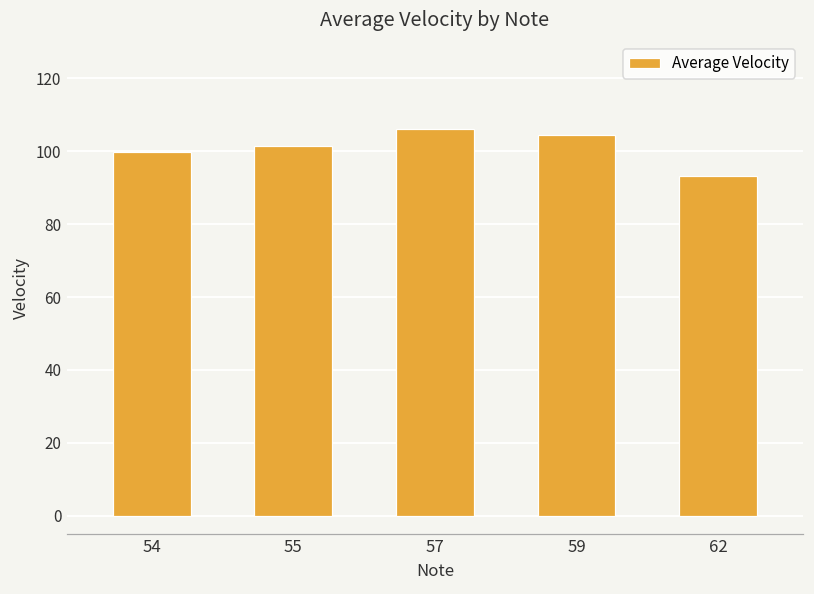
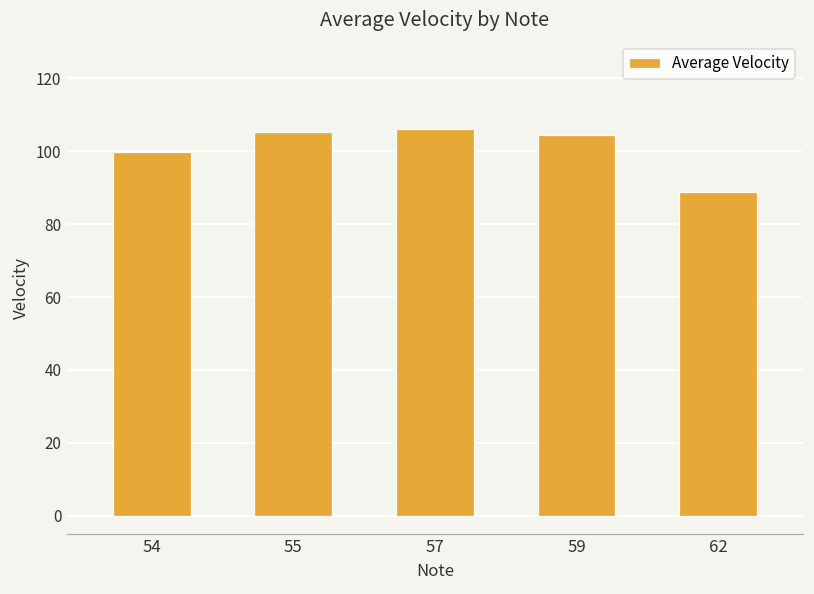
  {
    "54": 100,
-   "55": 101,
+   "55": 105,
    "57": 106,
    "59": 104,
-   "62": 93
+   "62": 89
  }
